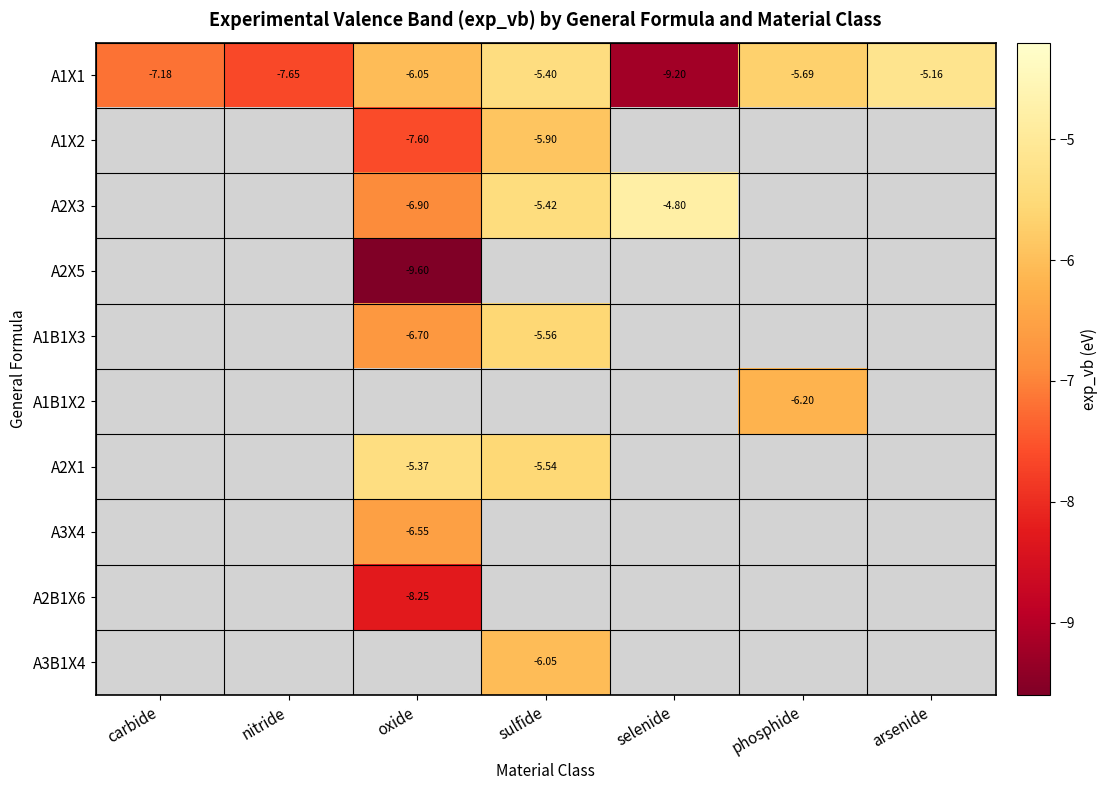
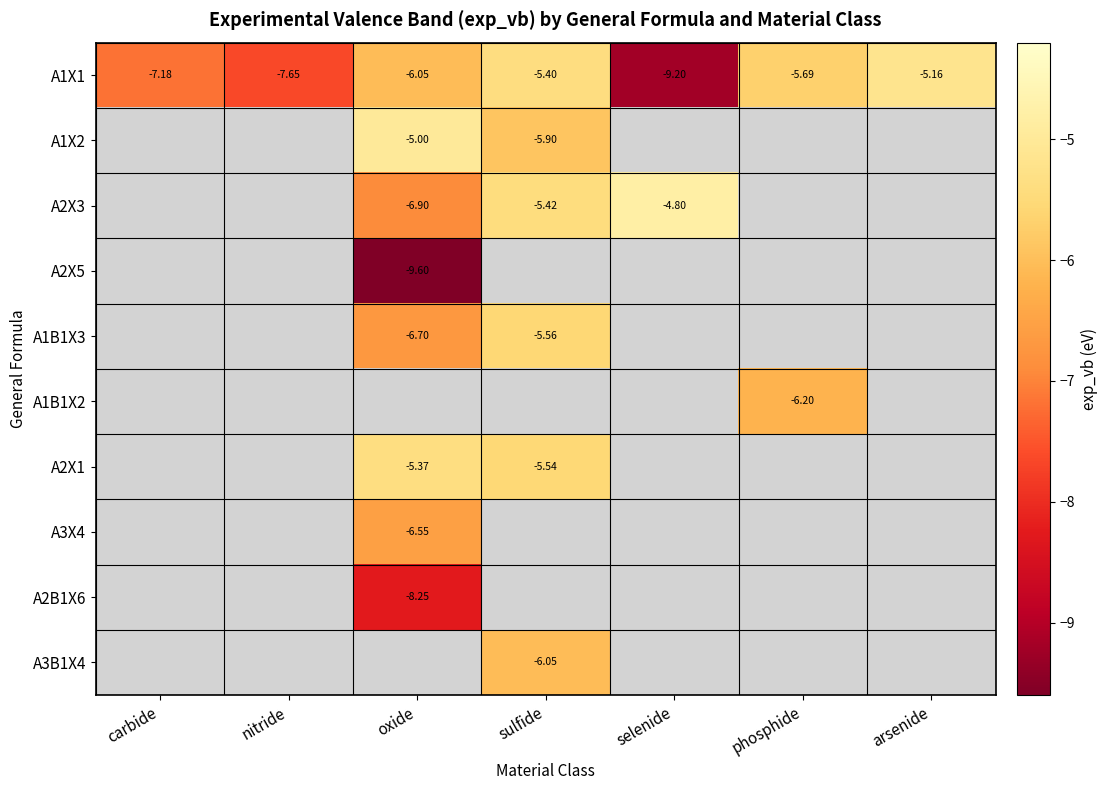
  {
    "A1X1": {
      "carbide": -7.18,
      "nitride": -7.65,
      "oxide": -6.05,
      "sulfide": -5.40,
      "selenide": -9.20,
      "phosphide": -5.69,
      "arsenide": -5.16
    },
    "A1X2": {
-     "oxide": -7.60,
+     "oxide": -5.00,
      "sulfide": -5.90
    },
    "A2X3": {
      "oxide": -6.90,
      "sulfide": -5.42,
      "selenide": -4.80
    },
    "A2X5": {
      "oxide": -9.60
    },
    "A1B1X3": {
      "oxide": -6.70,
      "sulfide": -5.56
    },
    "A1B1X2": {
      "phosphide": -6.20
    },
    "A2X1": {
      "oxide": -5.37,
      "sulfide": -5.54
    },
    "A3X4": {
      "oxide": -6.55
    },
    "A2B1X6": {
      "oxide": -8.25
    },
    "A3B1X4": {
      "sulfide": -6.05
    }
  }
